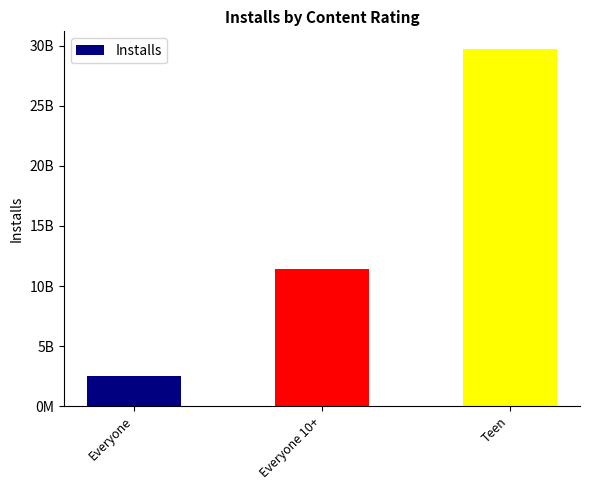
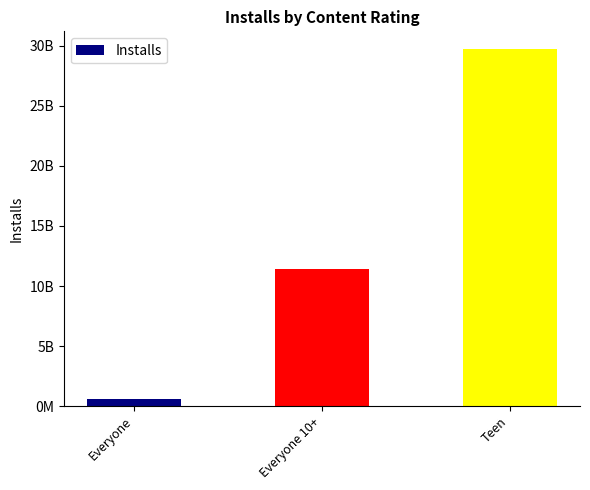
  {
-   "Everyone": 2500000000,
+   "Everyone": 600000000,
    "Everyone 10+": 11400000000,
    "Teen": 29700000000
  }
